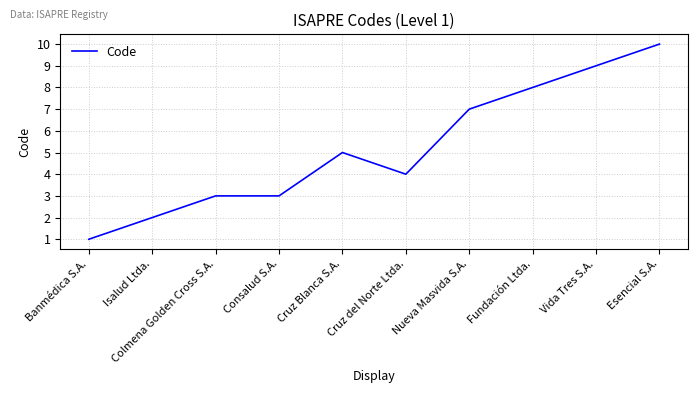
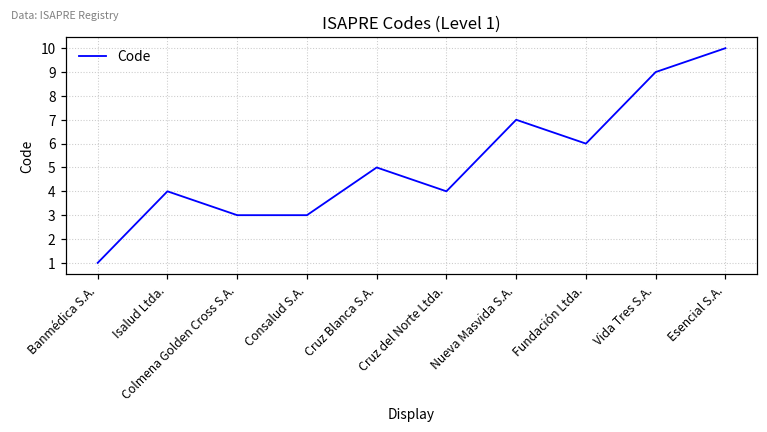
  {
    "Banmédica S.A.": 1,
-   "Isalud Ltda.": 2,
+   "Isalud Ltda.": 4,
    "Colmena Golden Cross S.A.": 3,
    "Consalud S.A.": 3,
    "Cruz Blanca S.A.": 5,
    "Cruz del Norte Ltda.": 4,
    "Nueva Masvida S.A.": 7,
-   "Fundación Ltda.": 8,
+   "Fundación Ltda.": 6,
    "Vida Tres S.A.": 9,
    "Esencial S.A.": 10
  }
